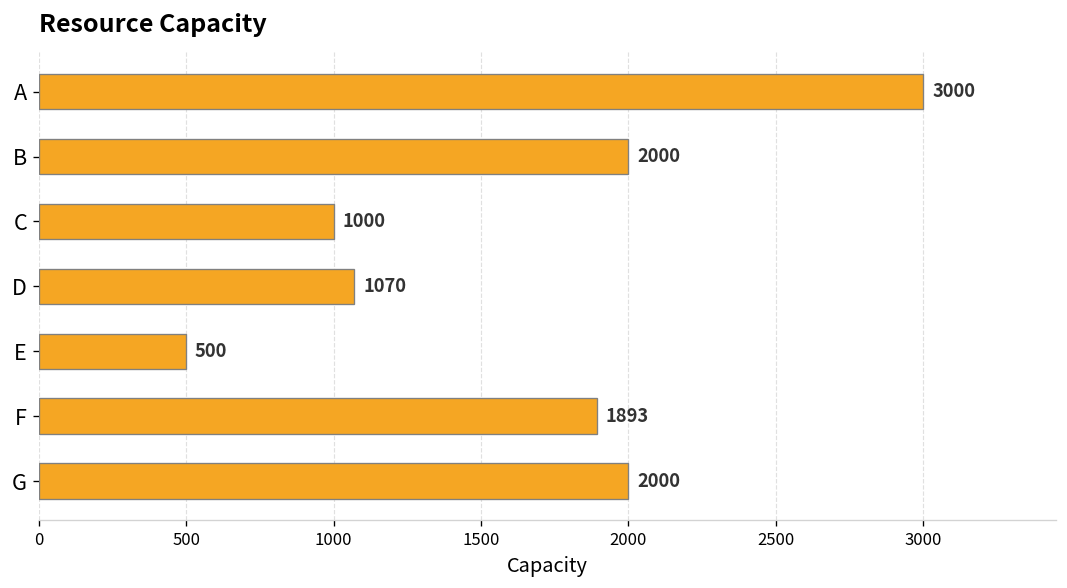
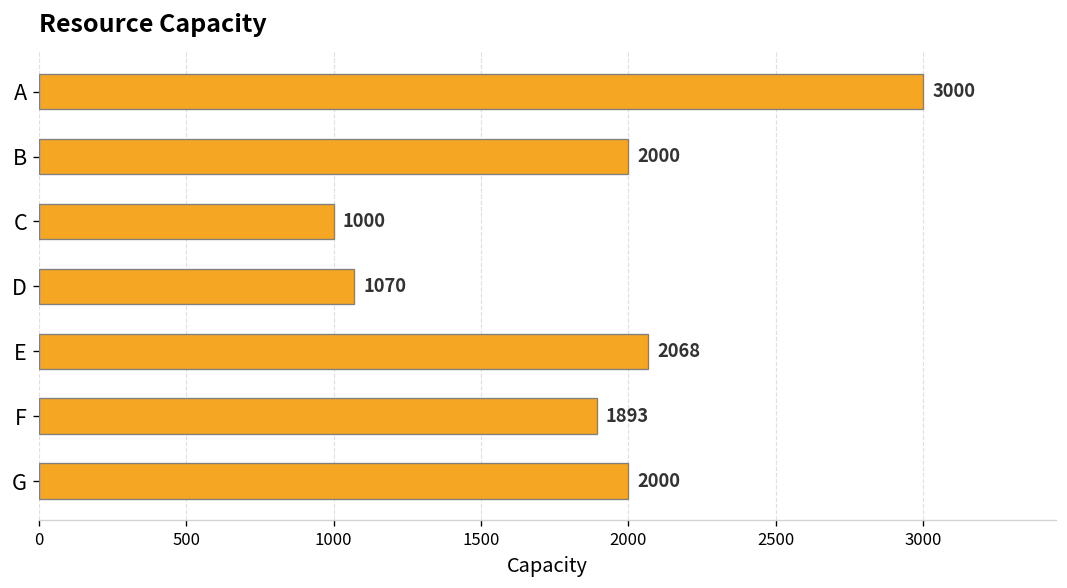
  {
    "A": 3000,
    "B": 2000,
    "C": 1000,
    "D": 1070,
-   "E": 500,
+   "E": 2068,
    "F": 1893,
    "G": 2000
  }
